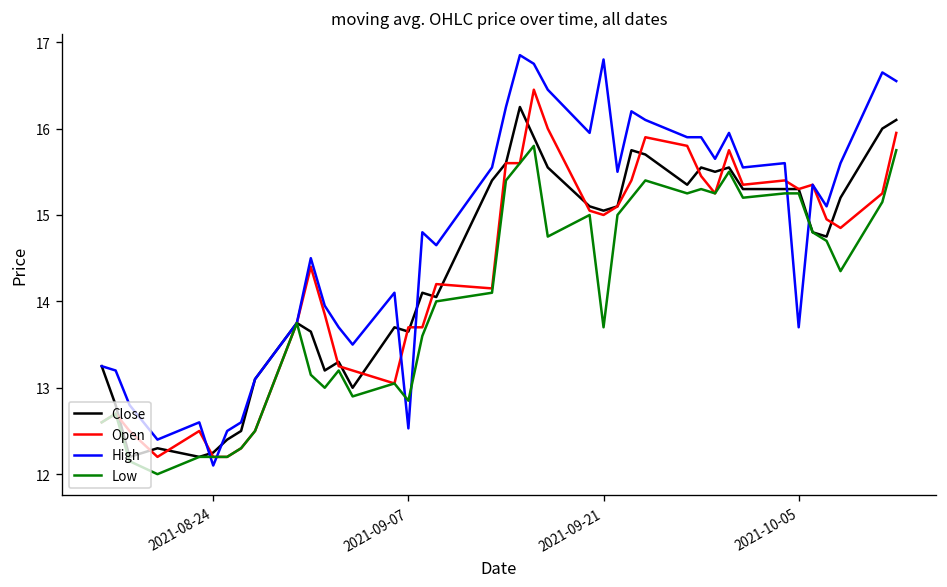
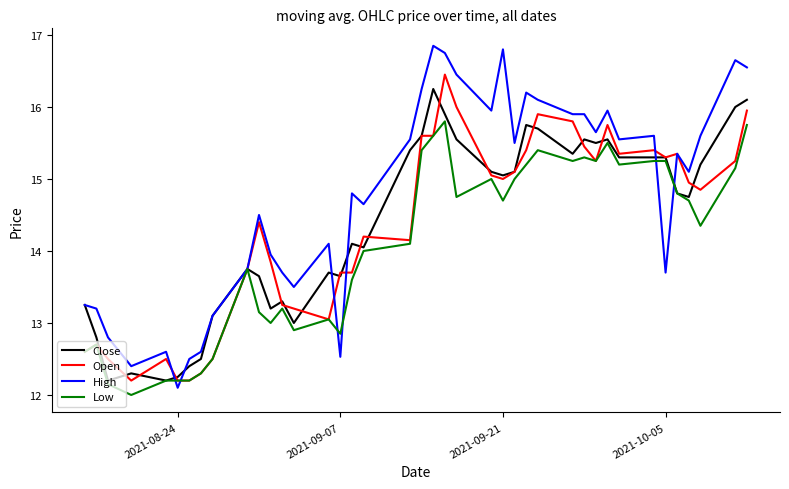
  {
    "Close": {
      "2021-08-24": 12.3,
      "2021-09-07": 13.7,
      "2021-09-21": 15.1
    },
    "Open": {
      "2021-09-07": 13.7,
      "2021-09-21": 15.0
    },
    "High": {
      "2021-08-24": 12.1,
      "2021-09-07": 12.5,
      "2021-09-21": 16.8,
      "2021-10-05": 13.7
    },
    "Low": {
      "2021-09-07": 12.9,
-     "2021-09-21": 13.7,
+     "2021-09-21": 14.7,
      "2021-10-05": 15.3
    }
  }
